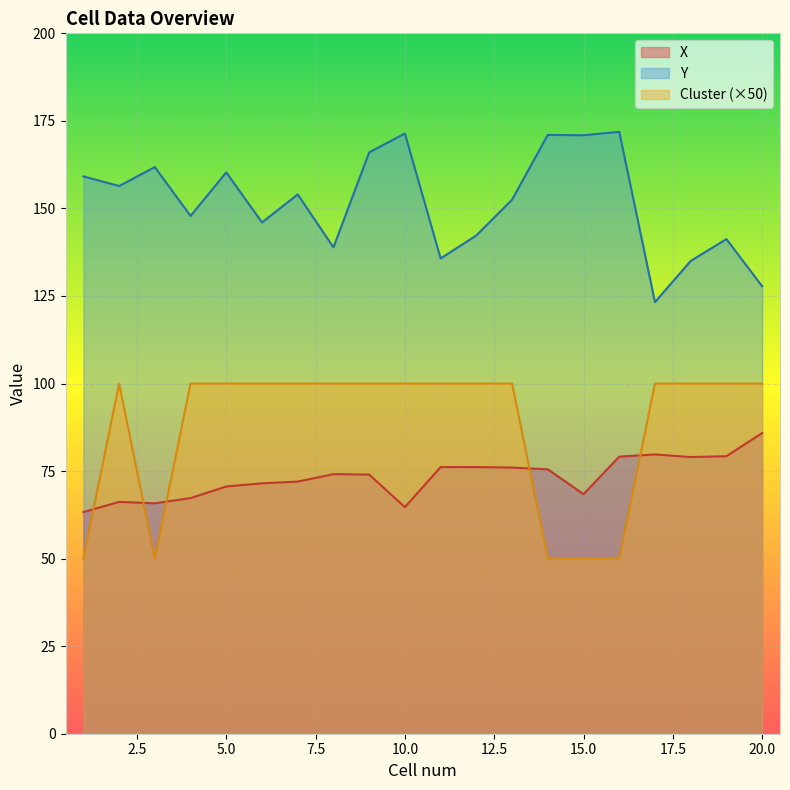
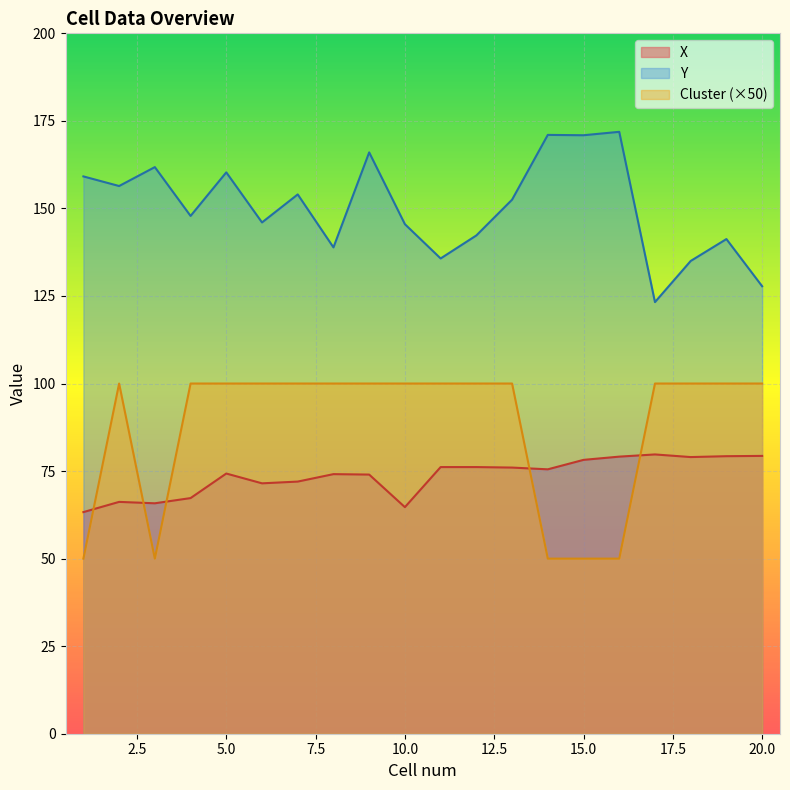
  {
    "X": {
-     "5.0": 71,
+     "5.0": 74,
      "10.0": 65,
-     "15.0": 68,
-     "20.0": 86
+     "15.0": 78,
+     "20.0": 79
    },
    "Y": {
      "5.0": 160,
-     "10.0": 171,
+     "10.0": 146,
      "15.0": 171,
      "20.0": 128
    },
    "Cluster (×50)": {
      "5.0": 100,
      "10.0": 100,
      "15.0": 50,
      "20.0": 100
    }
  }
